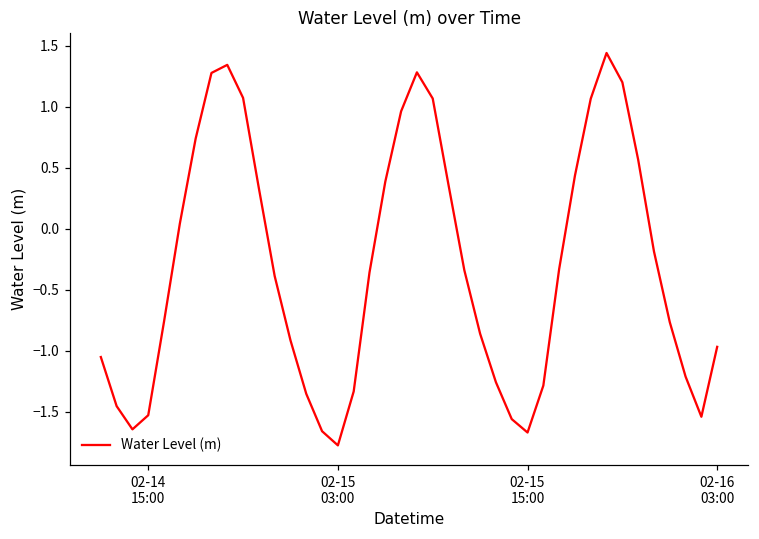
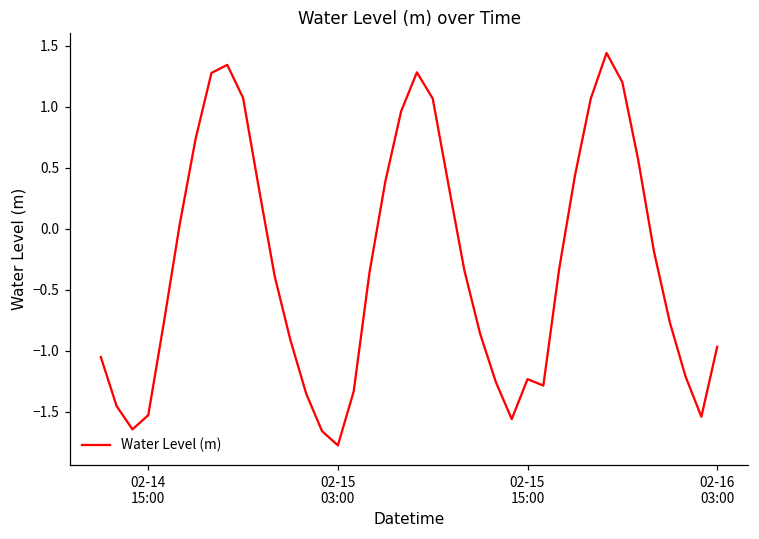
  {
    "02-14 15:00": -1.53,
    "02-15 03:00": -1.77,
-   "02-15 15:00": -1.67,
+   "02-15 15:00": -1.23,
    "02-16 03:00": -0.97
  }
